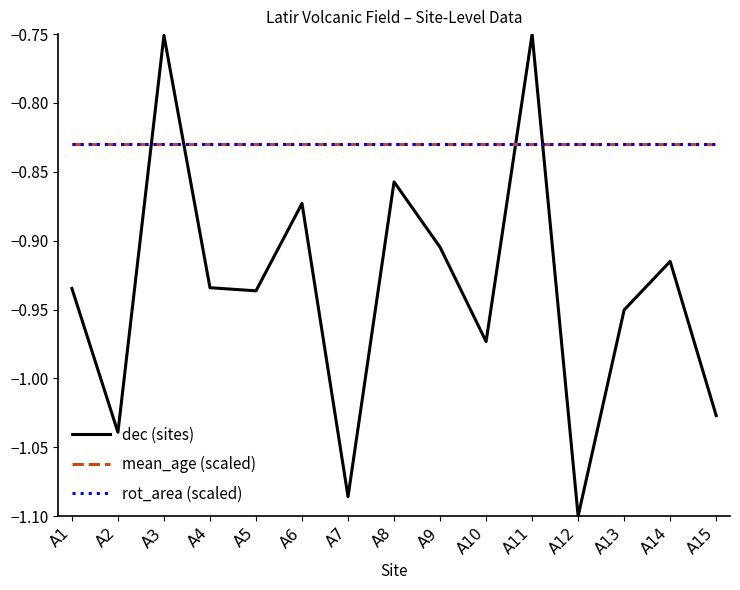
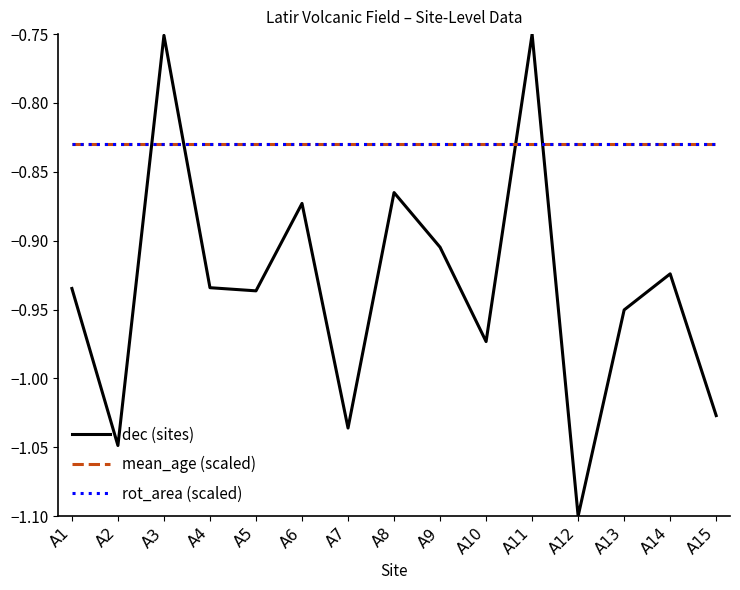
  {
    "dec (sites)": {
      "A1": -0.935,
-     "A2": -1.039,
+     "A2": -1.049,
      "A3": -0.751,
      "A4": -0.934,
      "A5": -0.936,
      "A6": -0.873,
-     "A7": -1.086,
-     "A8": -0.857,
+     "A7": -1.036,
+     "A8": -0.865,
      "A9": -0.905,
      "A10": -0.973,
      "A11": -0.750,
      "A12": -1.100,
      "A13": -0.950,
-     "A14": -0.915,
+     "A14": -0.924,
      "A15": -1.027
    },
    "rot_area (scaled)": {
      "A1": -0.830,
      "A2": -0.830,
      "A3": -0.830,
      "A4": -0.830,
      "A5": -0.830,
      "A6": -0.830,
      "A7": -0.830,
      "A8": -0.830,
      "A9": -0.830,
      "A10": -0.830,
      "A11": -0.830,
      "A12": -0.830,
      "A13": -0.830,
      "A14": -0.830,
      "A15": -0.830
    }
  }
